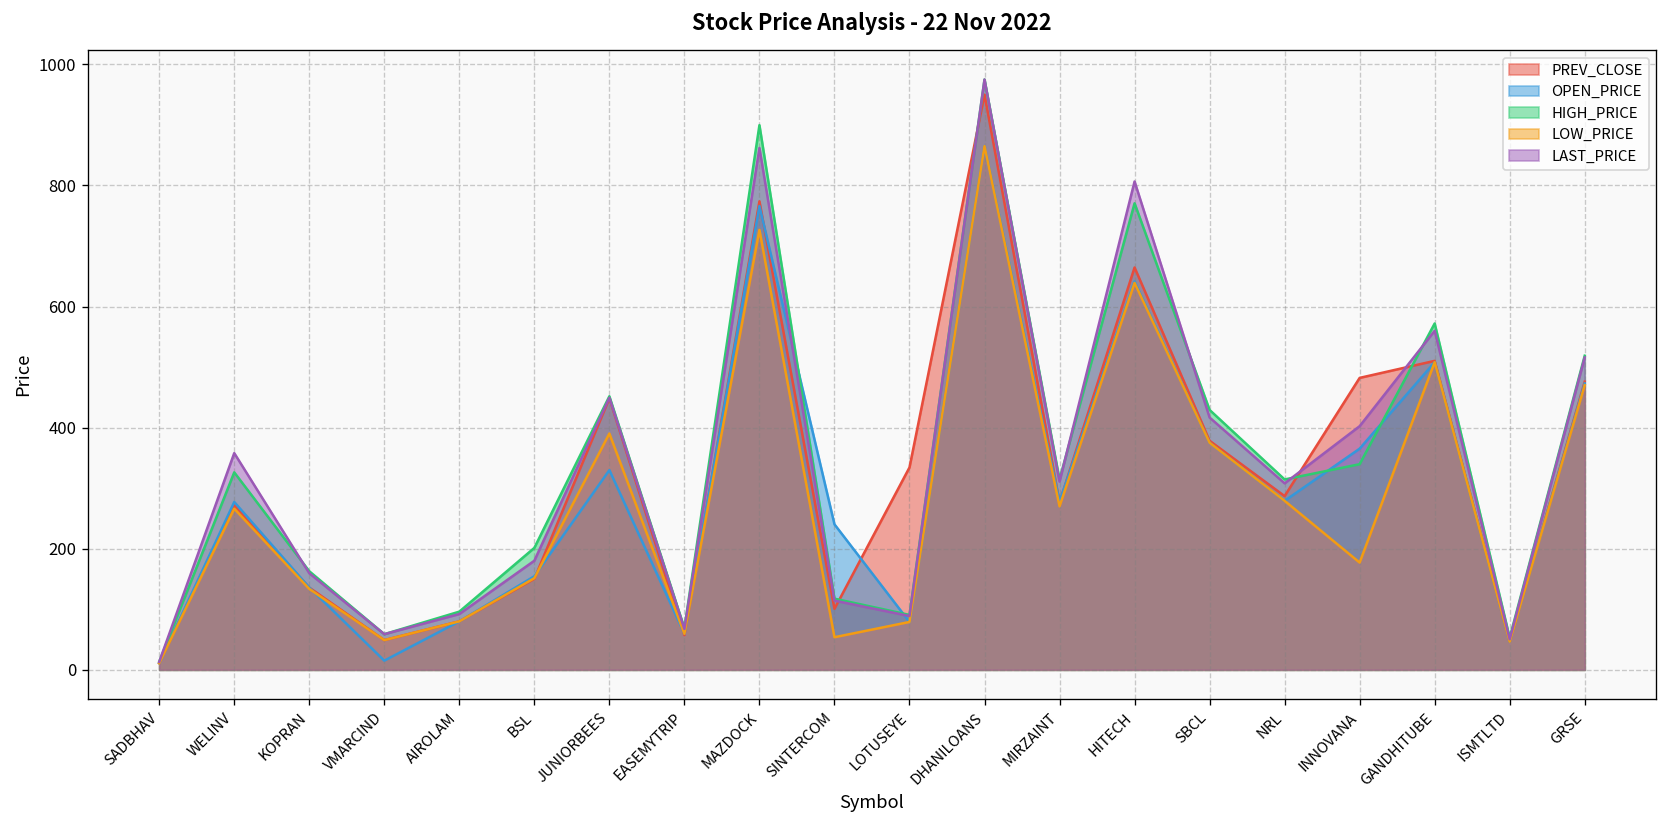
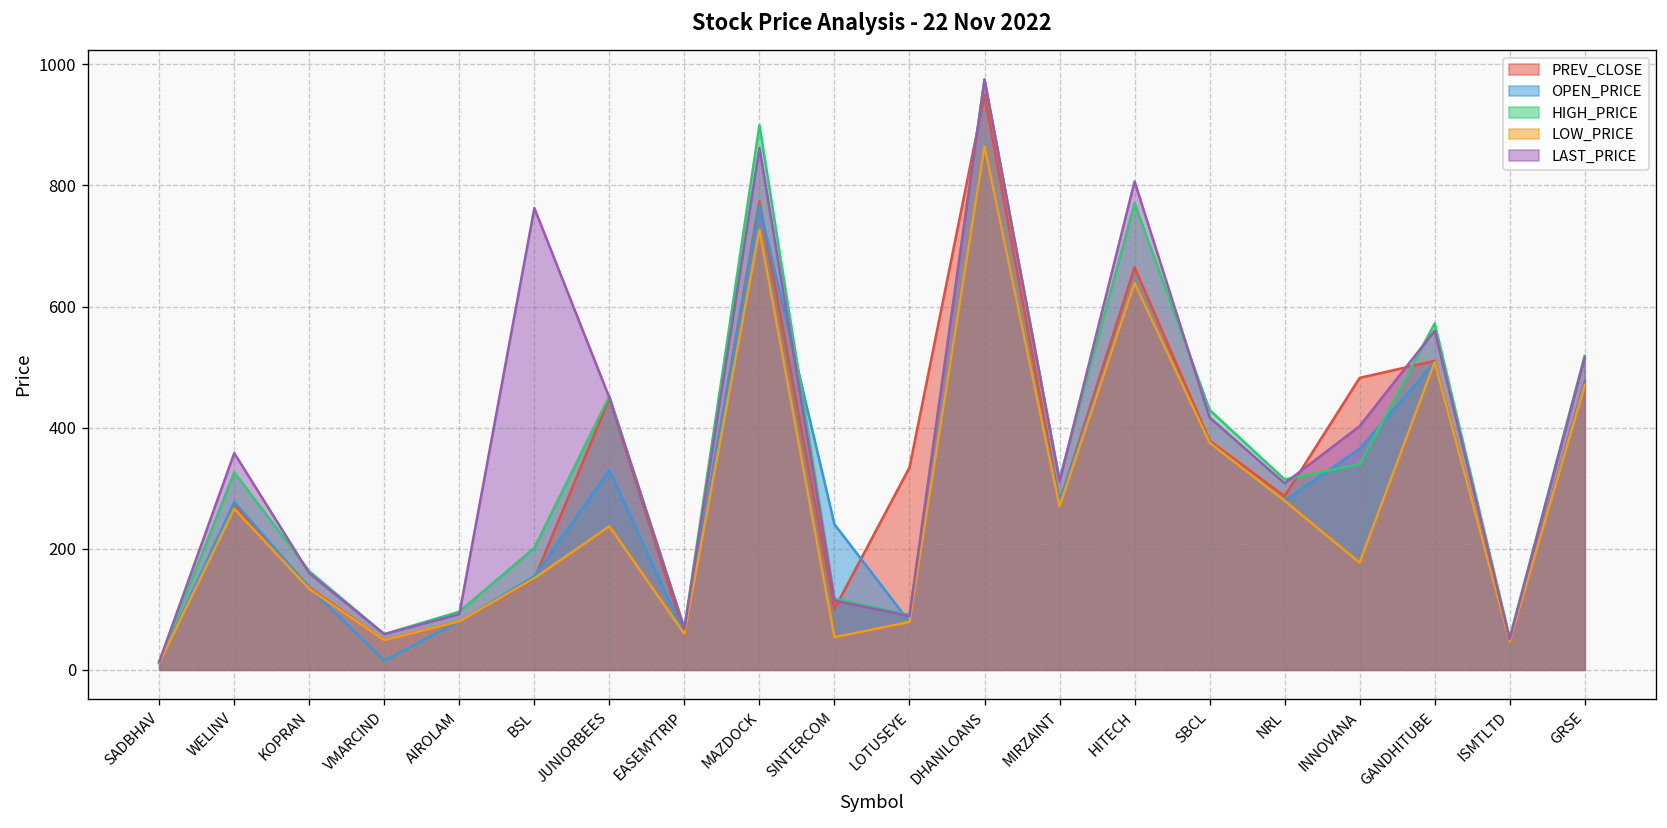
  {
    "PREV_CLOSE": {
      "WELINV": 270,
      "MAZDOCK": 770,
      "SINTERCOM": 100,
      "LOTUSEYE": 330,
      "DHANILOANS": 950,
      "HITECH": 660,
      "NRL": 290,
      "INNOVANA": 480
    },
    "OPEN_PRICE": {
      "WELINV": 280,
      "VMARCIND": 20,
      "JUNIORBEES": 330,
      "MAZDOCK": 770,
      "SINTERCOM": 240,
      "INNOVANA": 370
    },
    "HIGH_PRICE": {
      "WELINV": 330,
      "BSL": 200,
      "MAZDOCK": 900,
      "HITECH": 770,
      "SBCL": 430,
      "NRL": 310,
      "INNOVANA": 340,
      "GANDHITUBE": 570
    },
    "LOW_PRICE": {
      "WELINV": 270,
-     "JUNIORBEES": 390,
+     "JUNIORBEES": 240,
      "MAZDOCK": 730,
      "SINTERCOM": 50,
      "MIRZAINT": 270,
      "INNOVANA": 180
    },
    "LAST_PRICE": {
      "WELINV": 360,
-     "BSL": 180,
+     "BSL": 760,
      "MAZDOCK": 860,
      "HITECH": 810,
      "SBCL": 420,
      "NRL": 310,
      "INNOVANA": 400,
      "GANDHITUBE": 560
    }
  }
